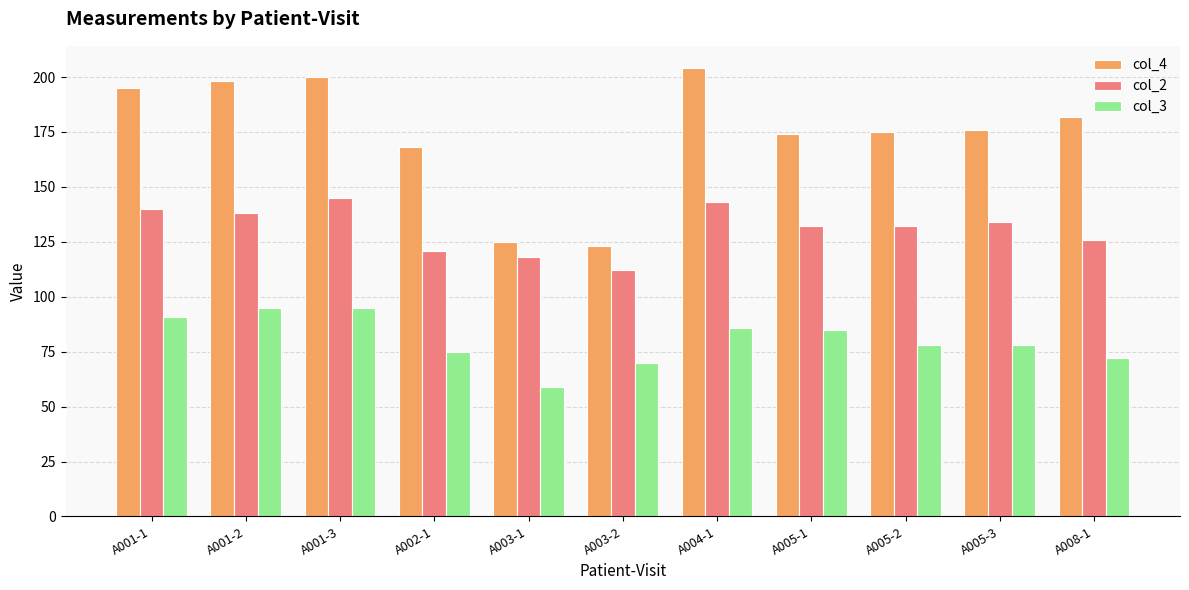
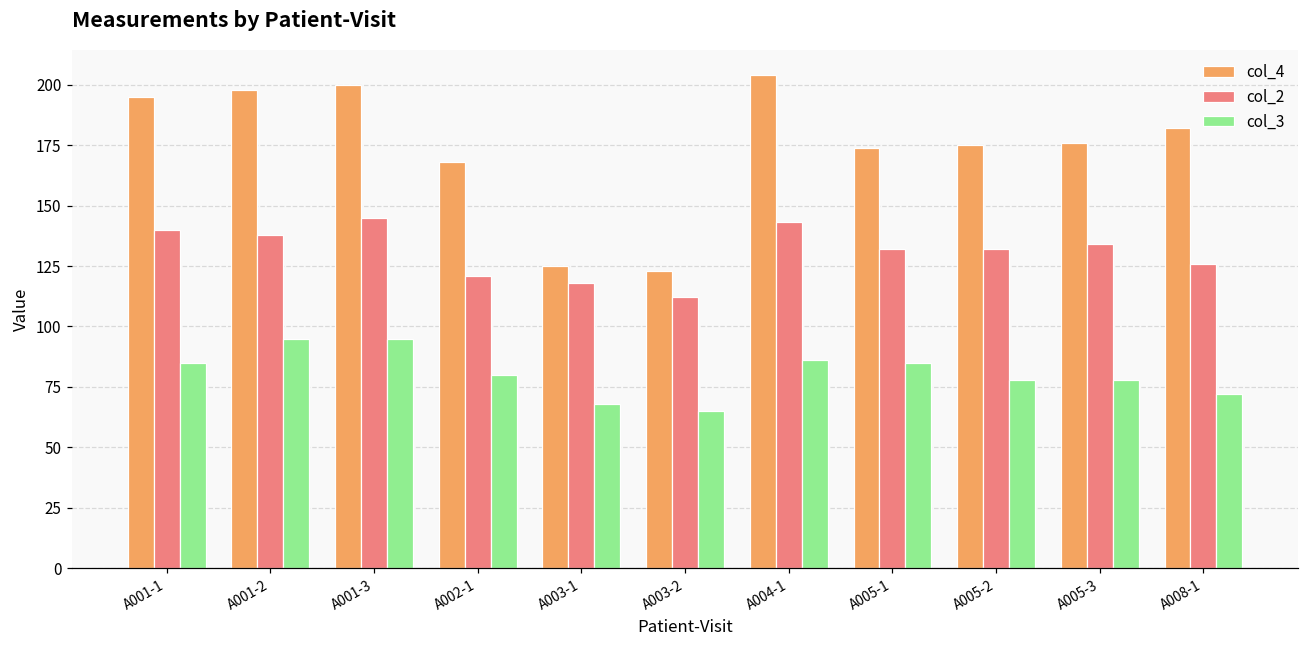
  {
    "col_3": {
-     "A001-1": 91,
+     "A001-1": 85,
      "A001-2": 95,
      "A001-3": 95,
-     "A002-1": 75,
-     "A003-1": 59,
-     "A003-2": 70,
+     "A002-1": 80,
+     "A003-1": 68,
+     "A003-2": 65,
      "A004-1": 86,
      "A005-1": 85,
      "A005-2": 78,
      "A005-3": 78,
      "A008-1": 72
    }
  }
